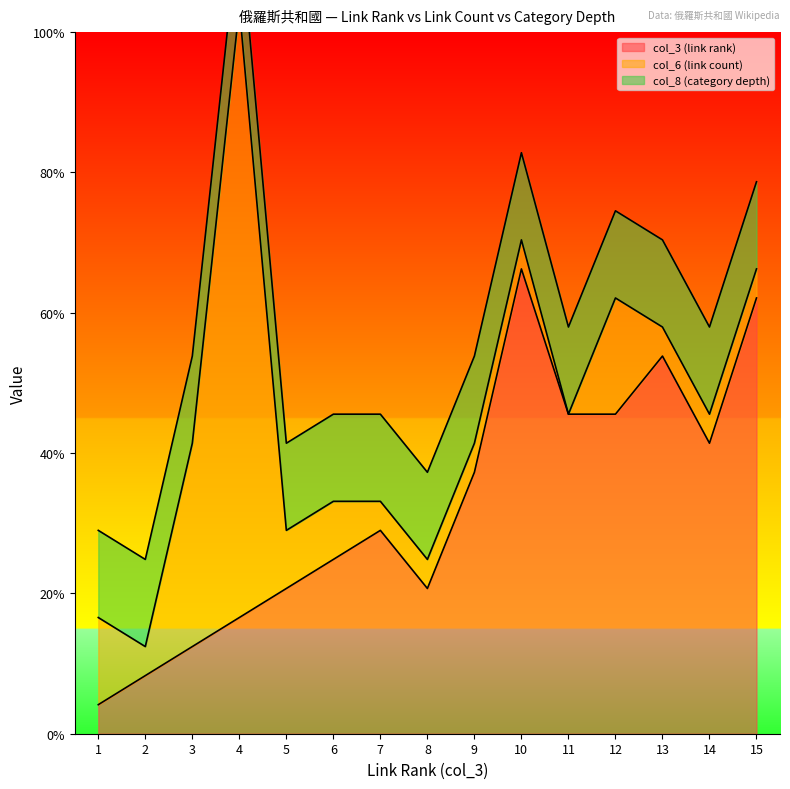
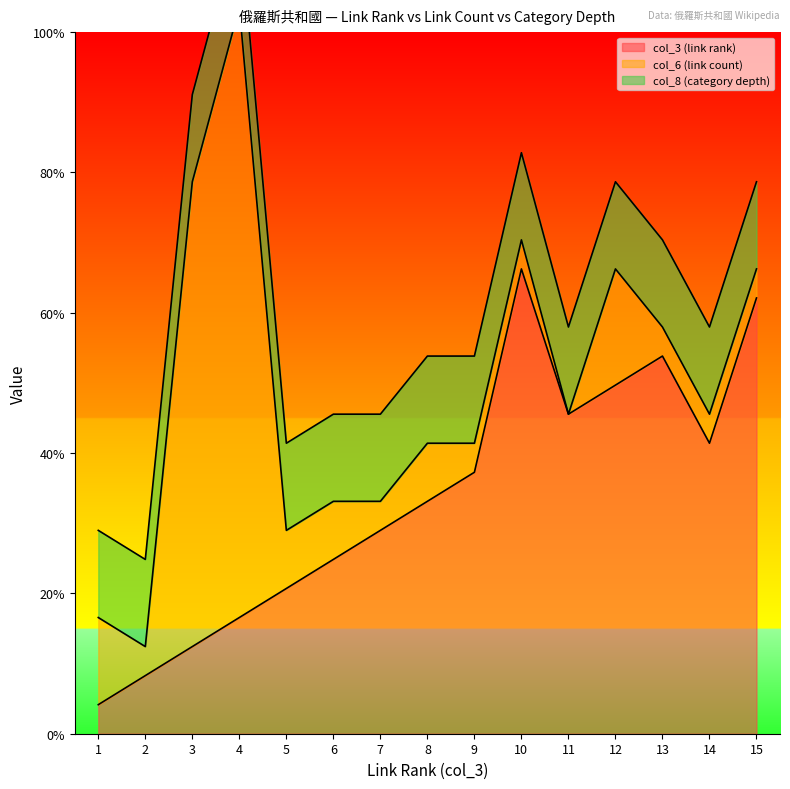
  {
    "col_3 (link rank)": {
      "1": "4%",
      "2": "8%",
      "3": "12%",
      "4": "17%",
      "5": "21%",
      "6": "25%",
      "7": "29%",
-     "8": "21%",
+     "8": "33%",
      "9": "37%",
      "10": "66%",
-     "12": "46%",
+     "12": "50%",
      "13": "54%",
      "14": "41%",
      "15": "62%"
    },
    "col_6 (link count)": {
      "1": "12%",
      "2": "4%",
-     "3": "29%",
+     "3": "66%",
      "5": "8%",
      "6": "8%",
      "7": "4%",
-     "8": "4%",
+     "8": "8%",
      "9": "4%",
      "10": "4%",
      "12": "17%",
      "13": "4%",
      "14": "4%",
      "15": "4%"
    },
    "col_8 (category depth)": {
      "1": "12%",
      "2": "12%",
      "3": "12%",
      "5": "12%",
      "6": "12%",
      "7": "12%",
      "8": "12%",
      "9": "12%",
      "10": "12%",
      "11": "12%",
      "12": "12%",
      "13": "12%",
      "14": "12%",
      "15": "12%"
    }
  }
